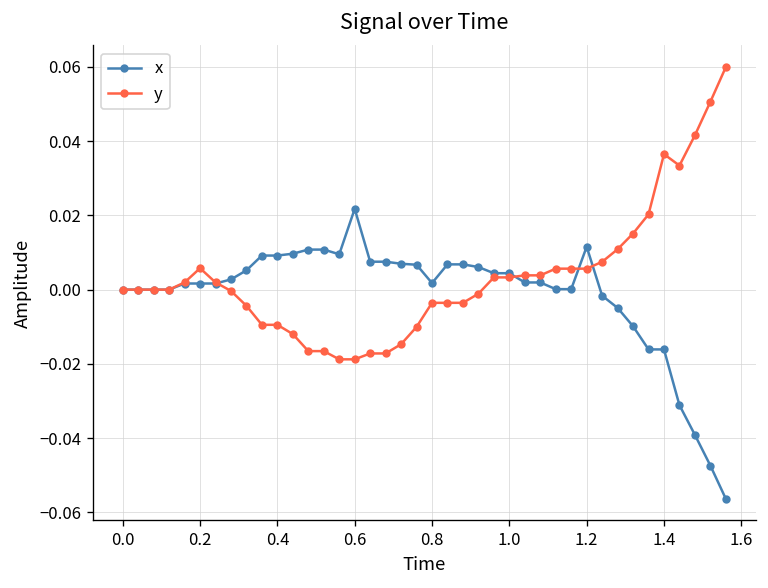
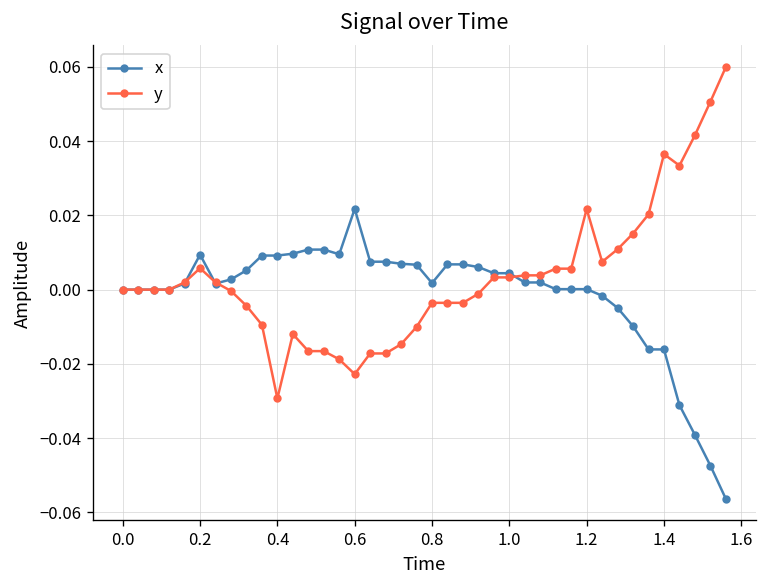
  {
    "x": {
-     "0.2": 0.002,
+     "0.2": 0.009,
      "0.4": 0.009,
      "0.6": 0.022,
      "0.8": 0.002,
      "1.0": 0.004,
-     "1.2": 0.012,
+     "1.2": 0.000,
      "1.4": -0.016
    },
    "y": {
      "0.2": 0.006,
-     "0.4": -0.009,
-     "0.6": -0.019,
+     "0.4": -0.029,
+     "0.6": -0.023,
      "0.8": -0.004,
      "1.0": 0.003,
-     "1.2": 0.006,
+     "1.2": 0.022,
      "1.4": 0.036
    }
  }
